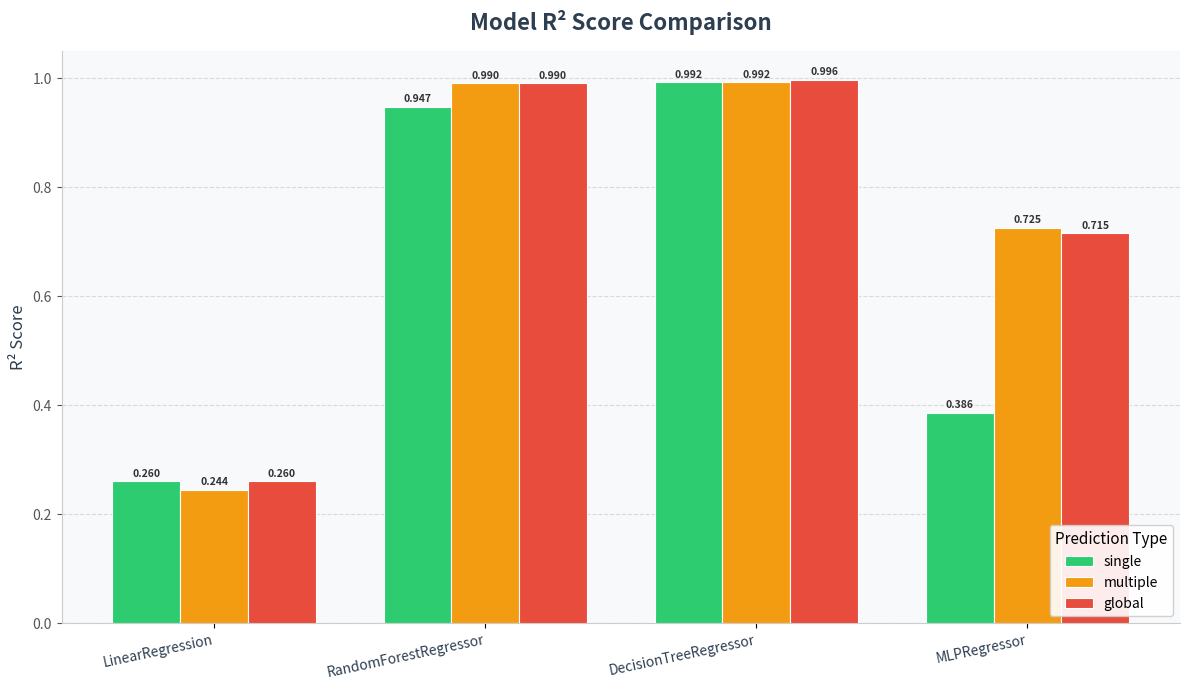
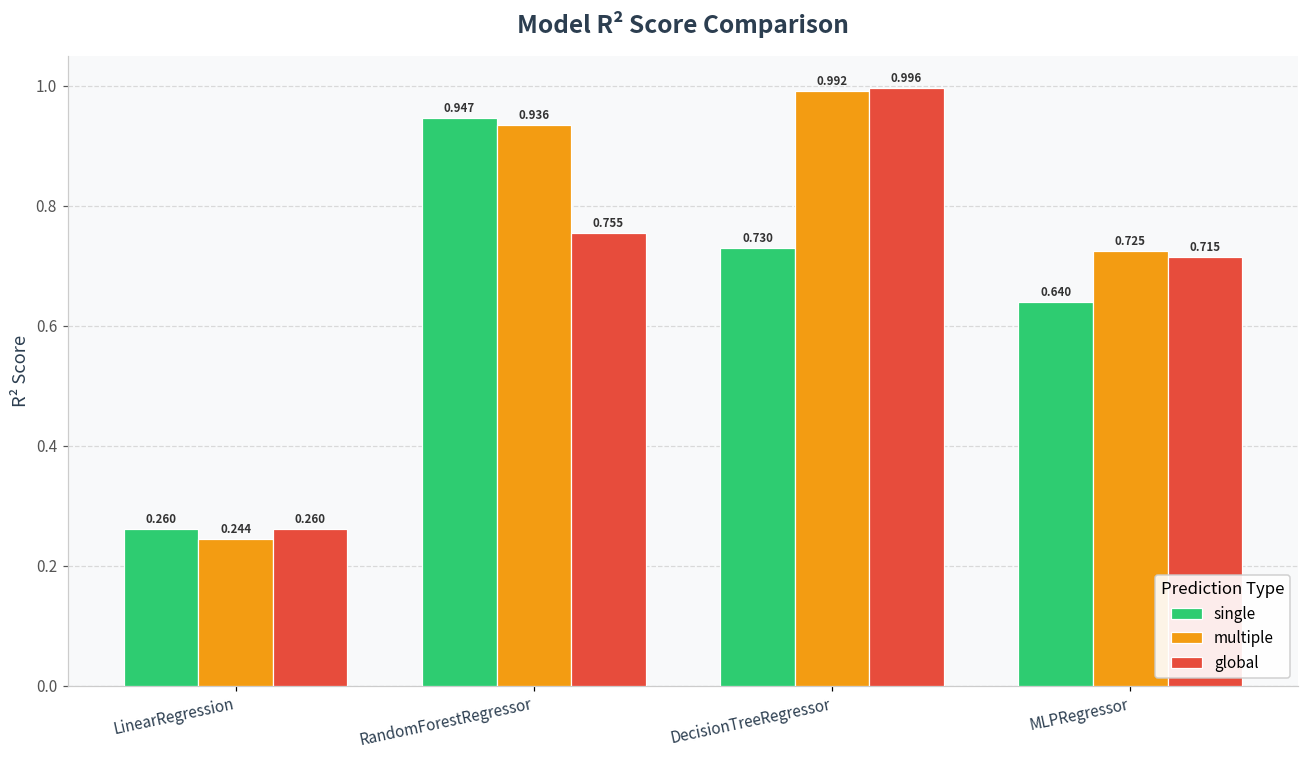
  {
    "single": {
      "LinearRegression": 0.260,
      "RandomForestRegressor": 0.947,
-     "DecisionTreeRegressor": 0.992,
-     "MLPRegressor": 0.386
+     "DecisionTreeRegressor": 0.730,
+     "MLPRegressor": 0.640
    },
    "multiple": {
      "LinearRegression": 0.244,
-     "RandomForestRegressor": 0.990,
+     "RandomForestRegressor": 0.936,
      "DecisionTreeRegressor": 0.992,
      "MLPRegressor": 0.725
    },
    "global": {
      "LinearRegression": 0.260,
-     "RandomForestRegressor": 0.990,
+     "RandomForestRegressor": 0.755,
      "DecisionTreeRegressor": 0.996,
      "MLPRegressor": 0.715
    }
  }
